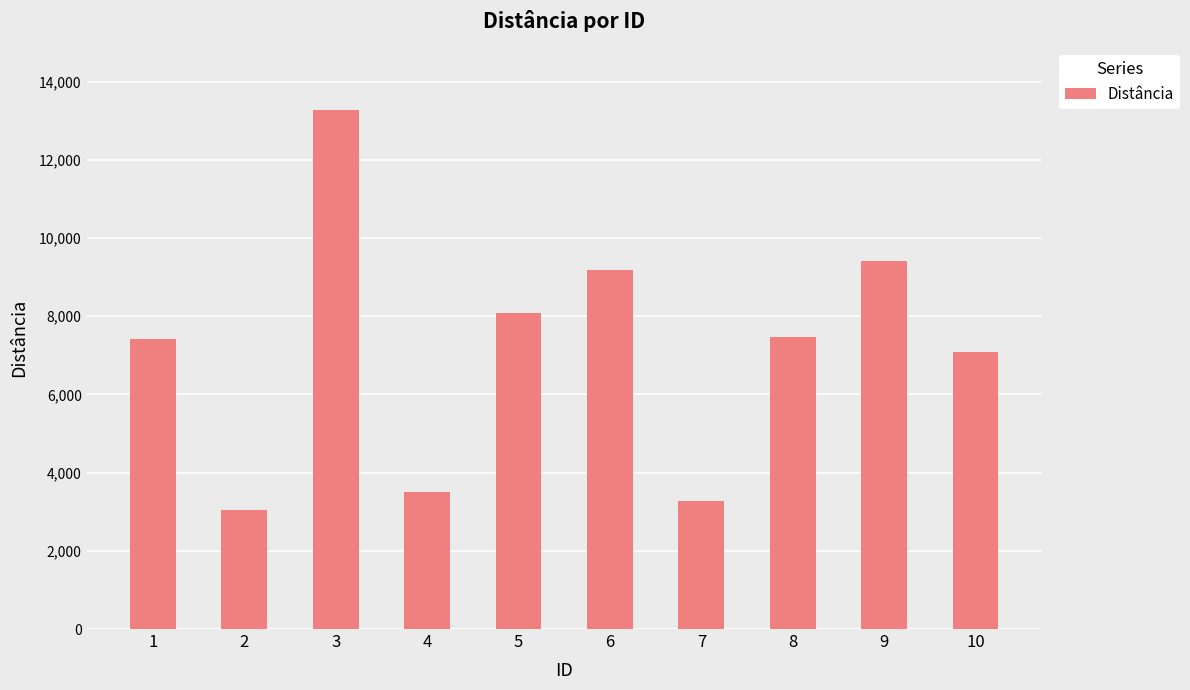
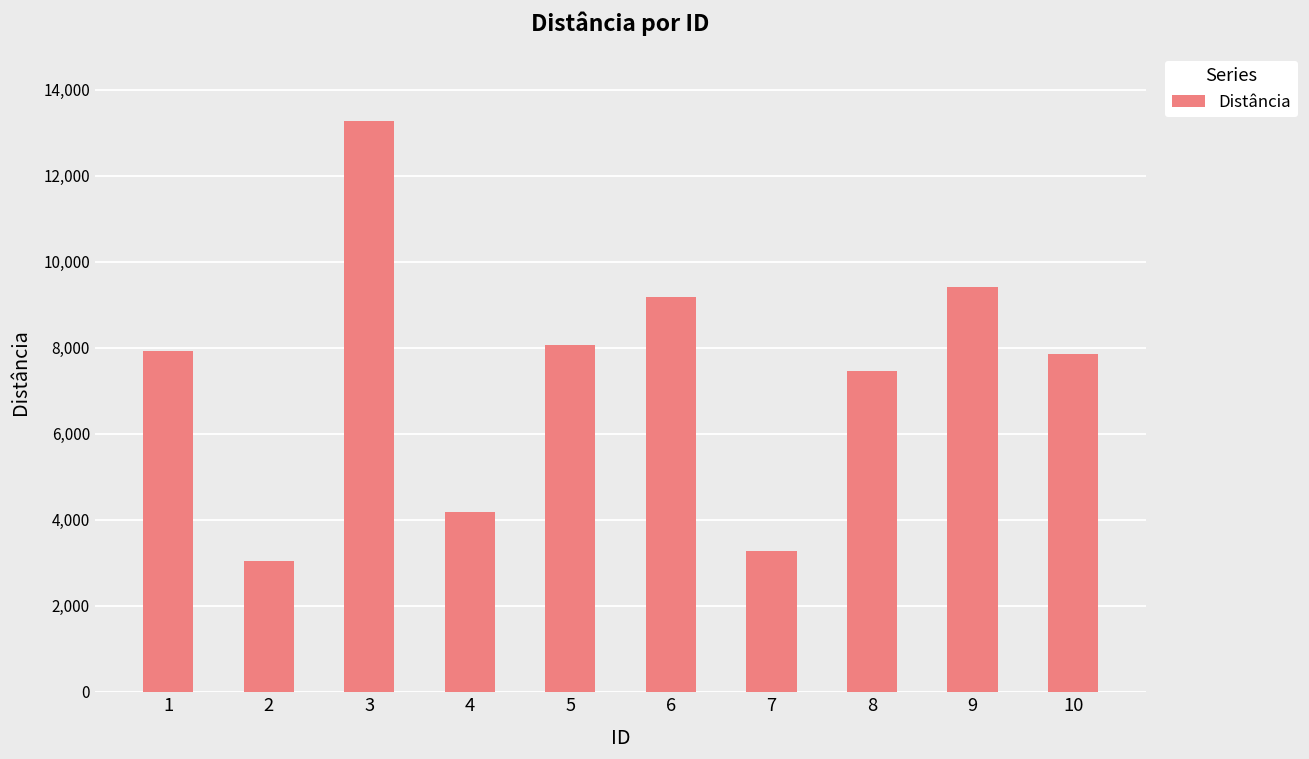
  {
-   "1": "7,400",
+   "1": "7,900",
    "2": "3,000",
    "3": "13,300",
-   "4": "3,500",
+   "4": "4,200",
    "5": "8,100",
    "6": "9,200",
    "7": "3,300",
    "8": "7,500",
    "9": "9,400",
-   "10": "7,100"
+   "10": "7,900"
  }
